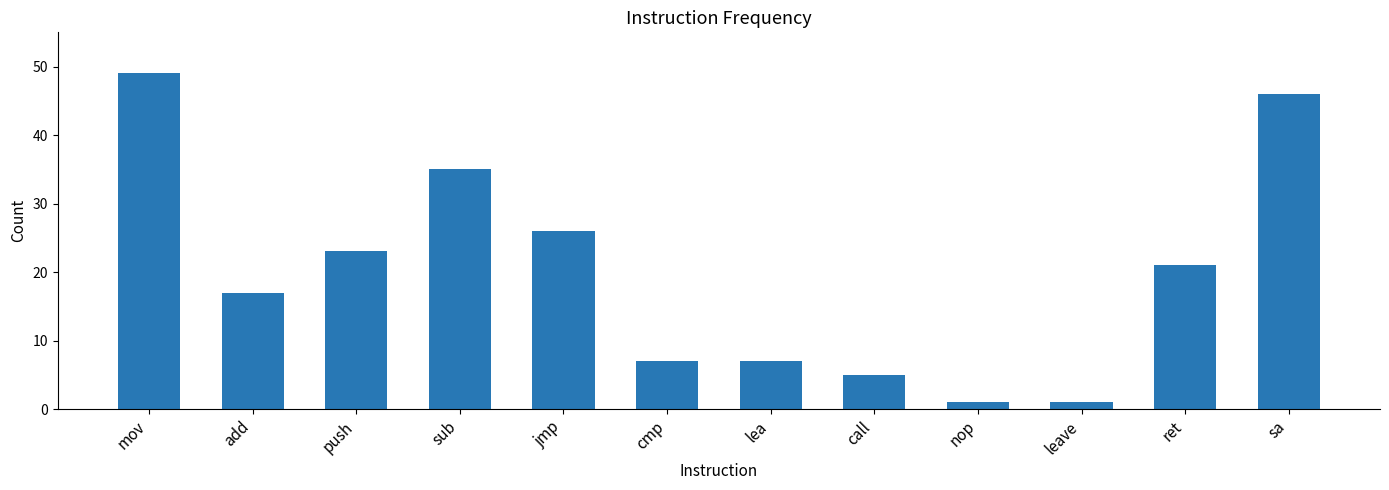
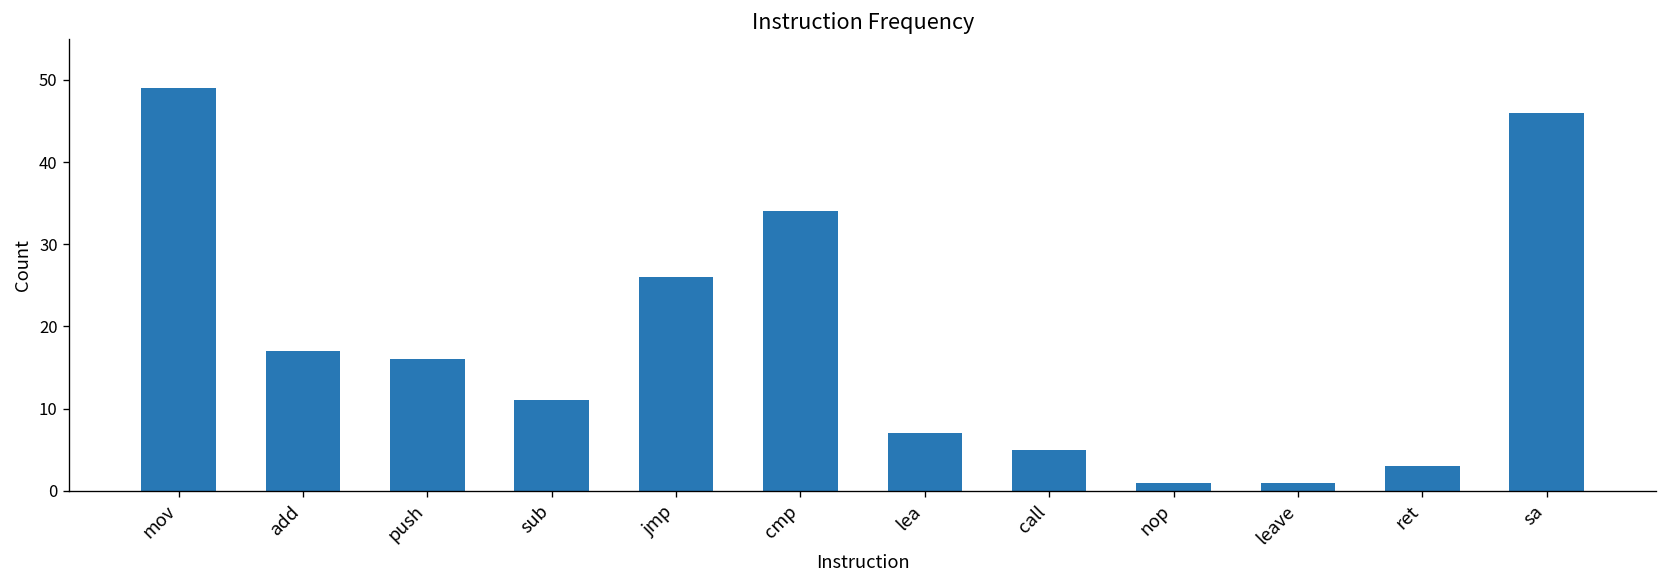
  {
    "mov": 49,
    "add": 17,
-   "push": 23,
-   "sub": 35,
+   "push": 16,
+   "sub": 11,
    "jmp": 26,
-   "cmp": 7,
+   "cmp": 34,
    "lea": 7,
    "call": 5,
    "nop": 1,
    "leave": 1,
-   "ret": 21,
+   "ret": 3,
    "sa": 46
  }
